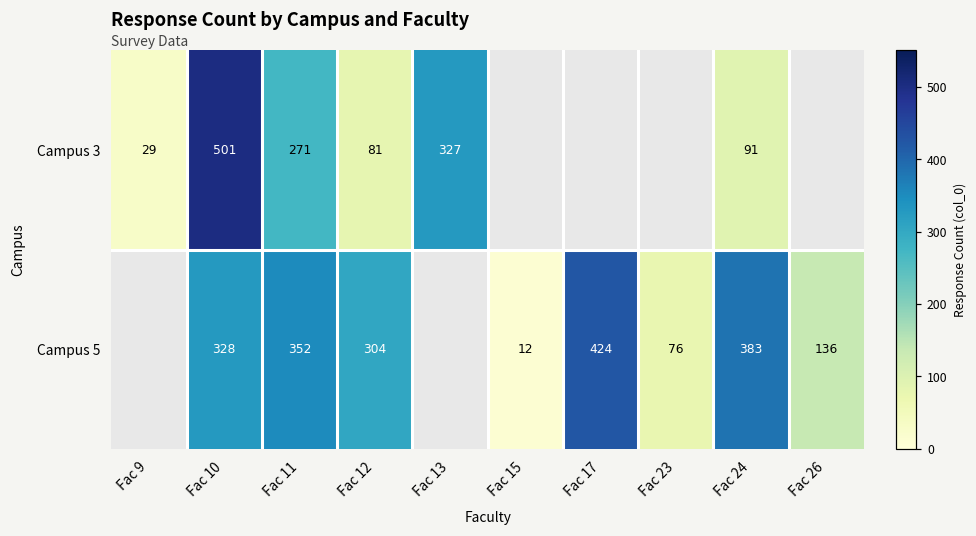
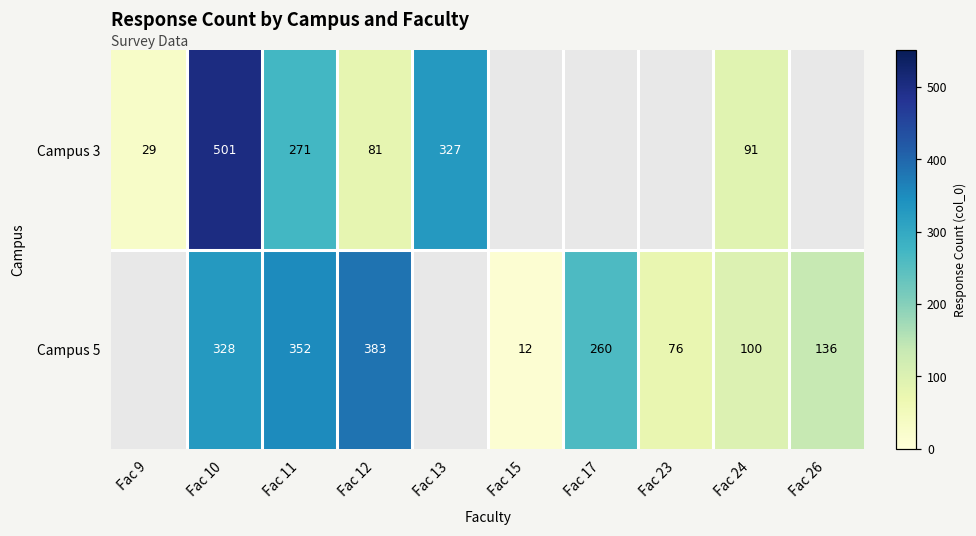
  {
    "Campus 3": {
      "Fac 9": 29,
      "Fac 10": 501,
      "Fac 11": 271,
      "Fac 12": 81,
      "Fac 13": 327,
      "Fac 24": 91
    },
    "Campus 5": {
      "Fac 10": 328,
      "Fac 11": 352,
-     "Fac 12": 304,
+     "Fac 12": 383,
      "Fac 15": 12,
-     "Fac 17": 424,
+     "Fac 17": 260,
      "Fac 23": 76,
-     "Fac 24": 383,
+     "Fac 24": 100,
      "Fac 26": 136
    }
  }
